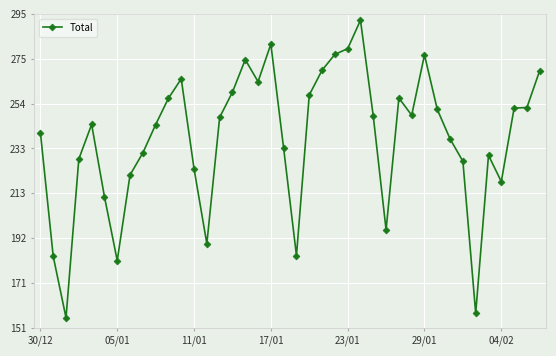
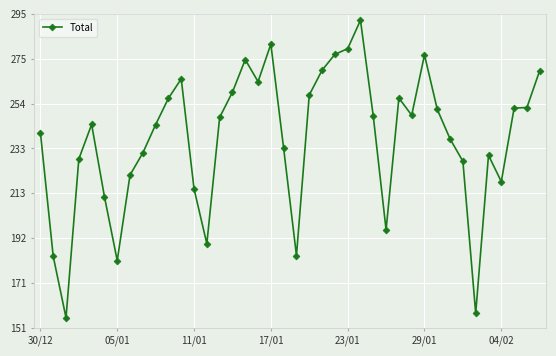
  {
    "30/12": 241,
    "05/01": 182,
-   "11/01": 224,
+   "11/01": 215,
    "17/01": 282,
    "23/01": 280,
    "29/01": 277,
    "04/02": 218
  }
